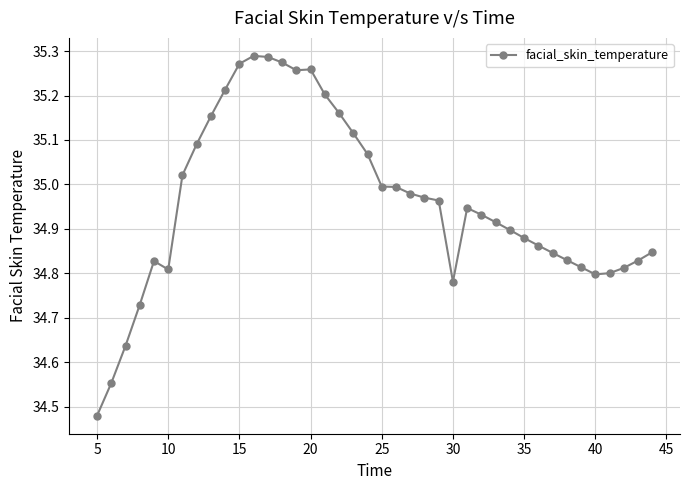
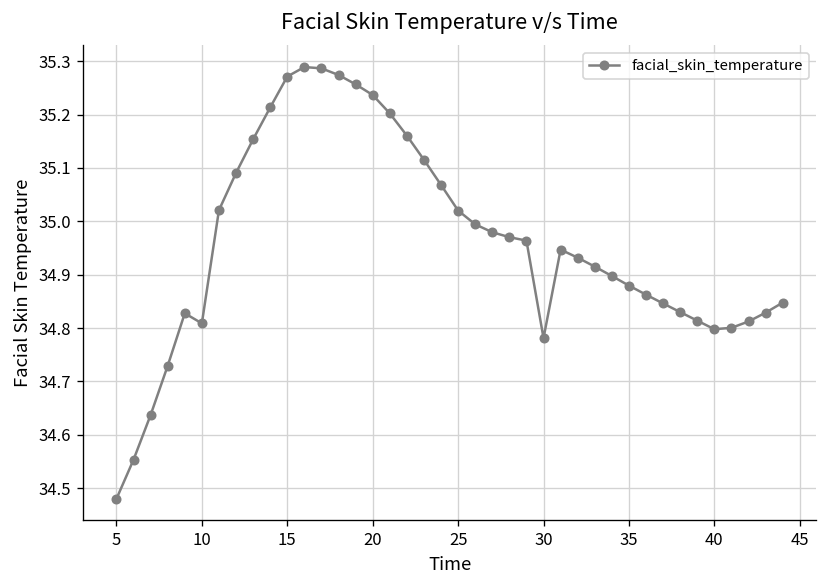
  {
    "5": 34.48,
    "10": 34.81,
    "15": 35.27,
-   "20": 35.26,
-   "25": 35.00,
+   "20": 35.24,
+   "25": 35.02,
    "30": 34.78,
    "35": 34.88,
    "40": 34.80
  }
